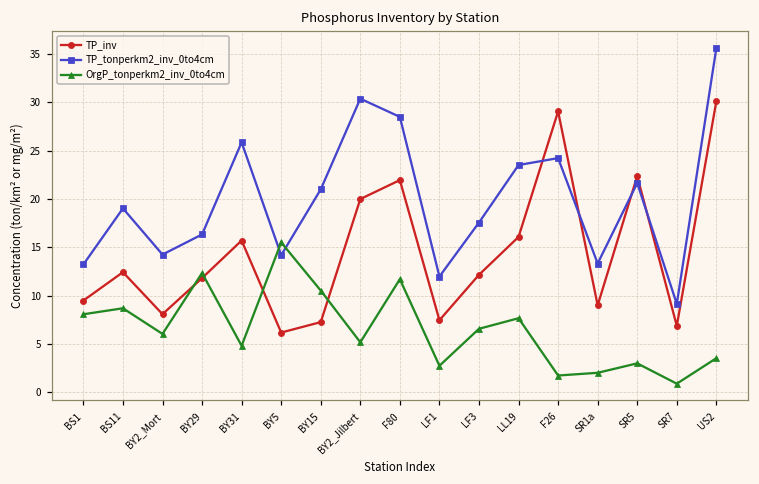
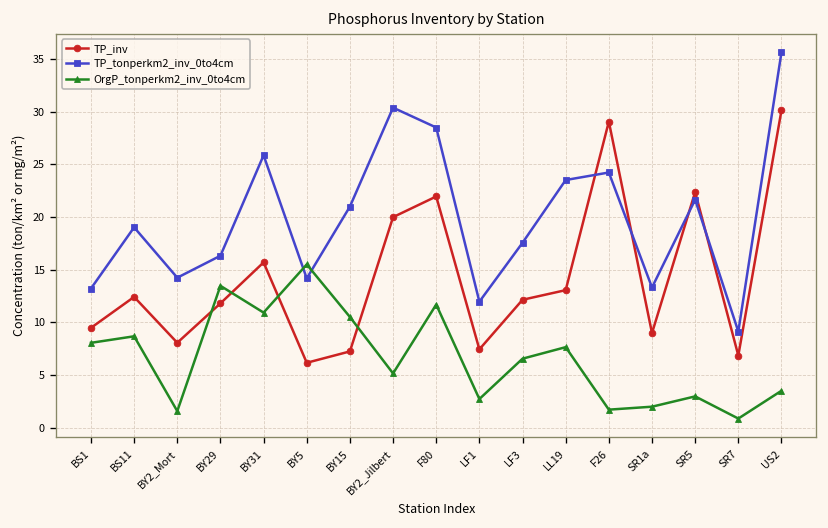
  {
    "TP_inv": {
      "BS1": 9,
      "BS11": 12,
      "BY2_Mort": 8,
      "BY29": 12,
      "BY31": 16,
      "BY5": 6,
      "BY15": 7,
      "BY2_Jilbert": 20,
      "F80": 22,
      "LF1": 7,
      "LF3": 12,
-     "LL19": 16,
+     "LL19": 13,
      "F26": 29,
      "SR1a": 9,
      "SR5": 22,
      "SR7": 7,
      "US2": 30
    },
    "TP_tonperkm2_inv_0to4cm": {
      "BS1": 13,
      "BS11": 19,
      "BY2_Mort": 14,
      "BY29": 16,
      "BY31": 26,
      "BY5": 14,
      "BY15": 21,
      "BY2_Jilbert": 30,
      "F80": 29,
      "LF1": 12,
      "LF3": 18,
      "LL19": 24,
      "F26": 24,
      "SR1a": 13,
      "SR5": 22,
      "SR7": 9,
      "US2": 36
    },
    "OrgP_tonperkm2_inv_0to4cm": {
      "BS1": 8,
      "BS11": 9,
-     "BY2_Mort": 6,
-     "BY29": 12,
-     "BY31": 5,
+     "BY2_Mort": 2,
+     "BY29": 13,
+     "BY31": 11,
      "BY5": 16,
      "BY15": 11,
      "BY2_Jilbert": 5,
      "F80": 12,
      "LF1": 3,
      "LF3": 7,
      "LL19": 8,
      "F26": 2,
      "SR1a": 2,
      "SR5": 3,
      "SR7": 1,
      "US2": 4
    }
  }
